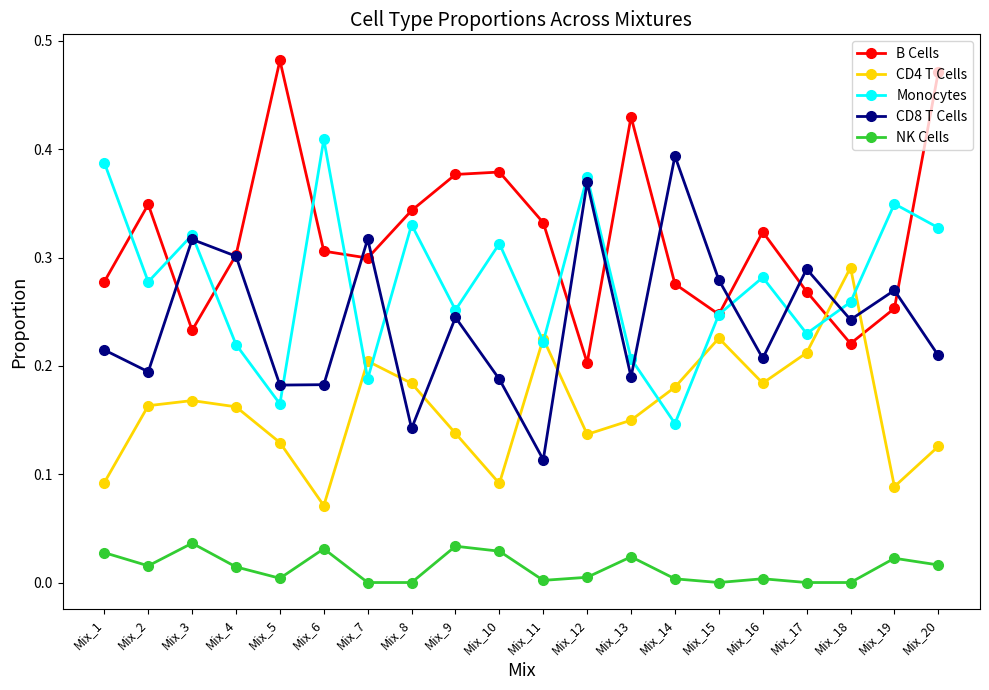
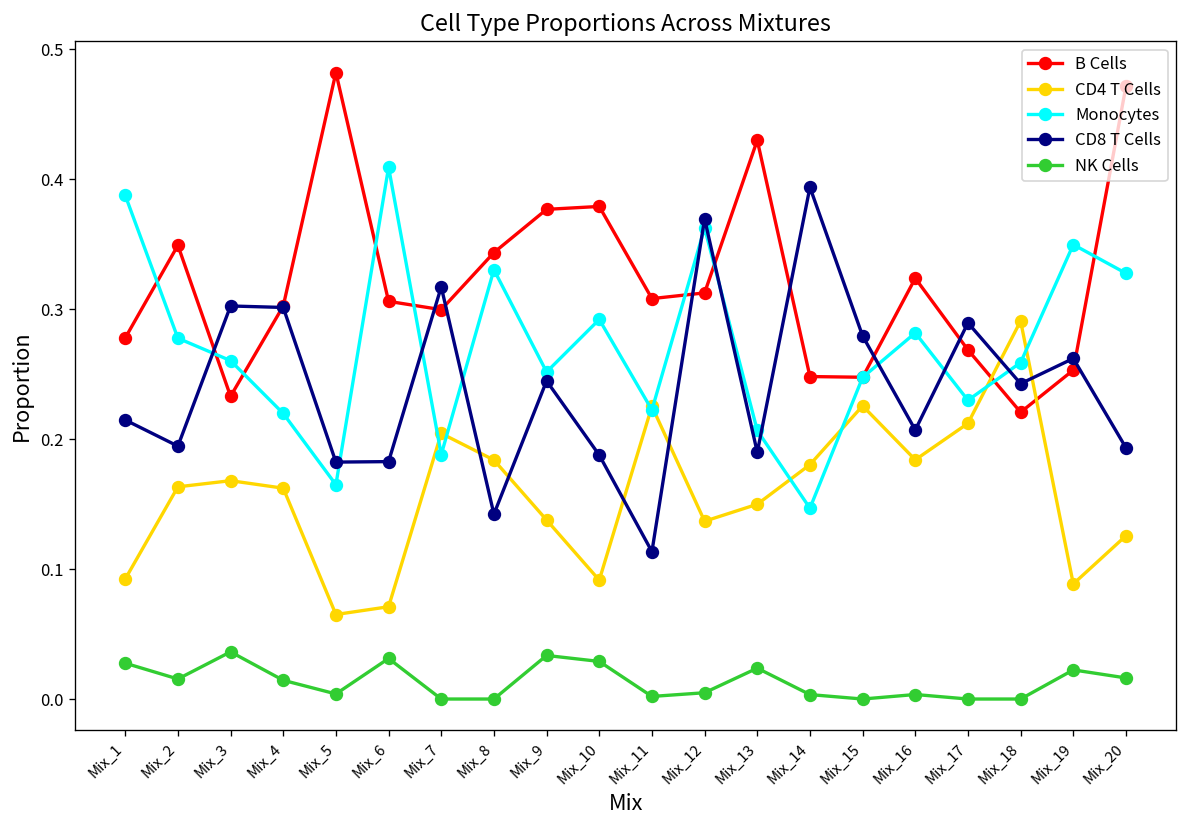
  {
    "B Cells": {
      "Mix_1": 0.278,
      "Mix_2": 0.349,
      "Mix_3": 0.233,
      "Mix_5": 0.482,
      "Mix_6": 0.306,
      "Mix_7": 0.300,
      "Mix_8": 0.343,
      "Mix_9": 0.377,
      "Mix_10": 0.379,
-     "Mix_11": 0.332,
-     "Mix_12": 0.203,
+     "Mix_11": 0.308,
+     "Mix_12": 0.313,
      "Mix_13": 0.430,
-     "Mix_14": 0.276,
+     "Mix_14": 0.248,
      "Mix_16": 0.324,
      "Mix_17": 0.269,
      "Mix_18": 0.221,
      "Mix_19": 0.253
    },
    "CD4 T Cells": {
      "Mix_1": 0.092,
      "Mix_2": 0.163,
      "Mix_3": 0.168,
      "Mix_4": 0.162,
-     "Mix_5": 0.129,
+     "Mix_5": 0.065,
      "Mix_6": 0.071,
      "Mix_7": 0.204,
      "Mix_8": 0.184,
      "Mix_9": 0.138,
      "Mix_10": 0.091,
      "Mix_11": 0.225,
      "Mix_12": 0.137,
      "Mix_13": 0.150,
      "Mix_14": 0.180,
      "Mix_15": 0.226,
      "Mix_16": 0.184,
      "Mix_17": 0.212,
      "Mix_18": 0.291,
      "Mix_19": 0.089,
      "Mix_20": 0.126
    },
    "Monocytes": {
      "Mix_1": 0.388,
      "Mix_2": 0.278,
-     "Mix_3": 0.321,
+     "Mix_3": 0.260,
      "Mix_4": 0.220,
      "Mix_5": 0.165,
      "Mix_6": 0.409,
      "Mix_7": 0.188,
      "Mix_8": 0.330,
      "Mix_9": 0.252,
-     "Mix_10": 0.313,
+     "Mix_10": 0.292,
      "Mix_11": 0.222,
-     "Mix_12": 0.374,
+     "Mix_12": 0.363,
      "Mix_13": 0.207,
      "Mix_14": 0.147,
      "Mix_16": 0.282,
      "Mix_17": 0.230,
      "Mix_18": 0.259,
      "Mix_19": 0.350,
      "Mix_20": 0.328
    },
    "CD8 T Cells": {
      "Mix_1": 0.215,
      "Mix_2": 0.195,
-     "Mix_3": 0.317,
+     "Mix_3": 0.302,
      "Mix_5": 0.182,
      "Mix_6": 0.183,
      "Mix_7": 0.317,
      "Mix_8": 0.142,
      "Mix_9": 0.245,
      "Mix_10": 0.188,
      "Mix_11": 0.113,
      "Mix_12": 0.369,
      "Mix_13": 0.190,
      "Mix_14": 0.394,
      "Mix_15": 0.279,
      "Mix_16": 0.207,
      "Mix_17": 0.289,
      "Mix_18": 0.243,
-     "Mix_19": 0.270,
-     "Mix_20": 0.210
+     "Mix_19": 0.262,
+     "Mix_20": 0.193
    },
    "NK Cells": {
      "Mix_1": 0.028,
      "Mix_2": 0.015,
      "Mix_3": 0.036,
      "Mix_4": 0.014,
      "Mix_5": 0.004,
      "Mix_6": 0.031,
      "Mix_7": 0.000,
      "Mix_8": 0.000,
      "Mix_9": 0.034,
      "Mix_10": 0.029,
      "Mix_11": 0.002,
      "Mix_12": 0.005,
      "Mix_13": 0.024,
      "Mix_14": 0.003,
      "Mix_15": 0.000,
      "Mix_16": 0.003,
      "Mix_17": 0.000,
      "Mix_18": 0.000,
      "Mix_19": 0.022,
      "Mix_20": 0.016
    }
  }
